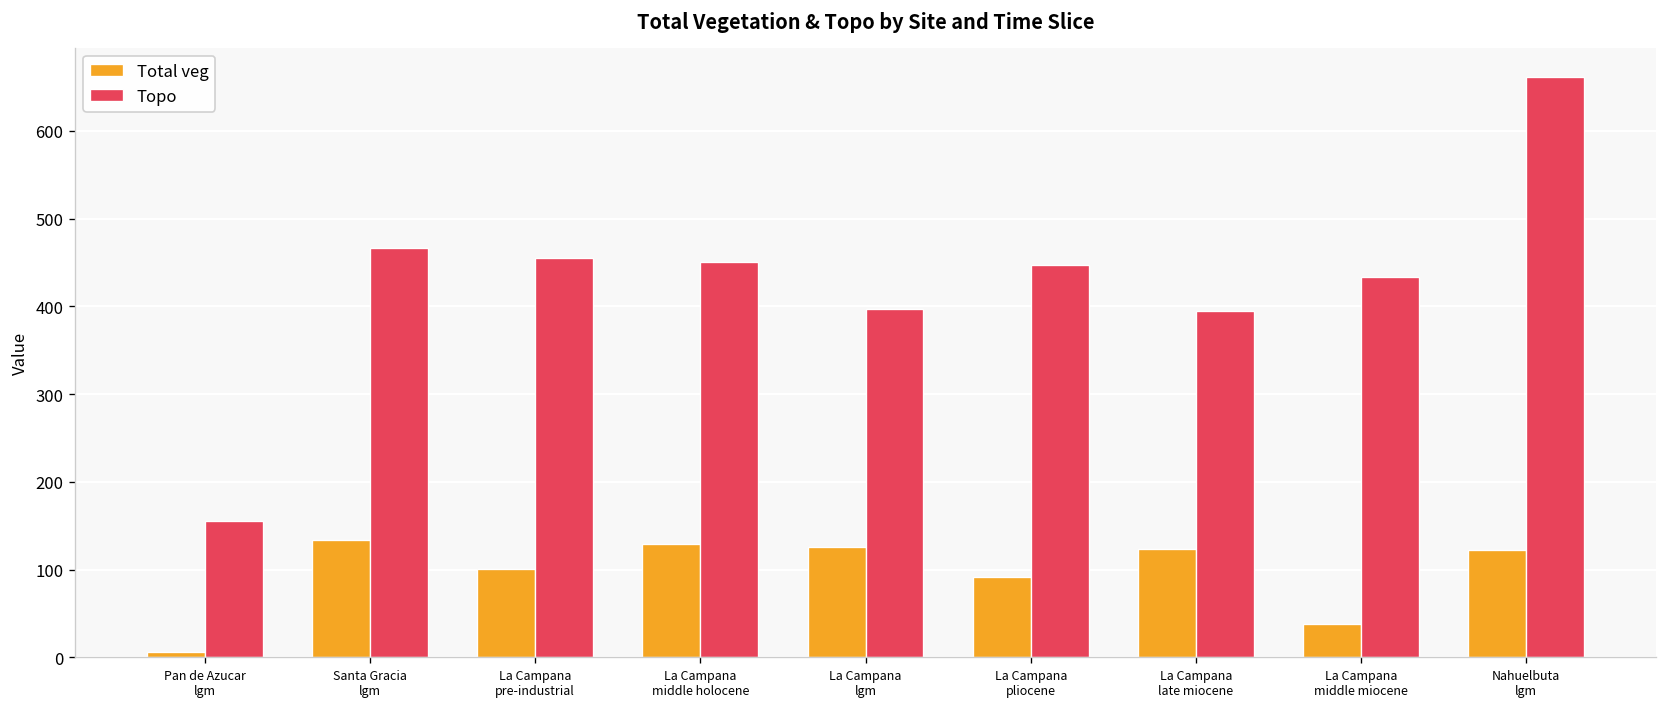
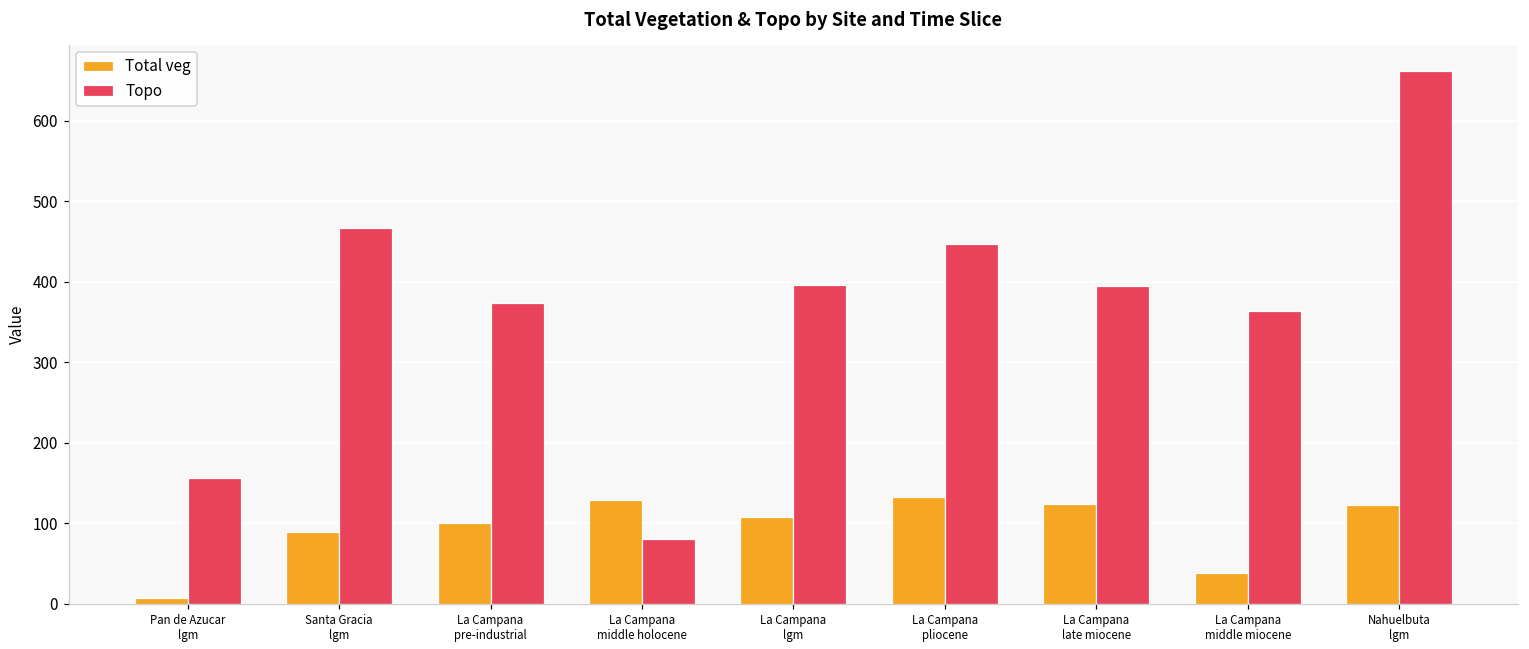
  {
    "Total veg": {
      "Pan de Azucar lgm": 10,
-     "Santa Gracia lgm": 130,
+     "Santa Gracia lgm": 90,
      "La Campana pre-industrial": 100,
      "La Campana middle holocene": 130,
-     "La Campana lgm": 130,
-     "La Campana pliocene": 90,
+     "La Campana lgm": 110,
+     "La Campana pliocene": 130,
      "La Campana late miocene": 120,
      "La Campana middle miocene": 40,
      "Nahuelbuta lgm": 120
    },
    "Topo": {
      "Pan de Azucar lgm": 160,
      "Santa Gracia lgm": 470,
-     "La Campana pre-industrial": 460,
-     "La Campana middle holocene": 450,
+     "La Campana pre-industrial": 370,
+     "La Campana middle holocene": 80,
      "La Campana lgm": 400,
      "La Campana pliocene": 450,
      "La Campana late miocene": 390,
-     "La Campana middle miocene": 430,
+     "La Campana middle miocene": 360,
      "Nahuelbuta lgm": 660
    }
  }
